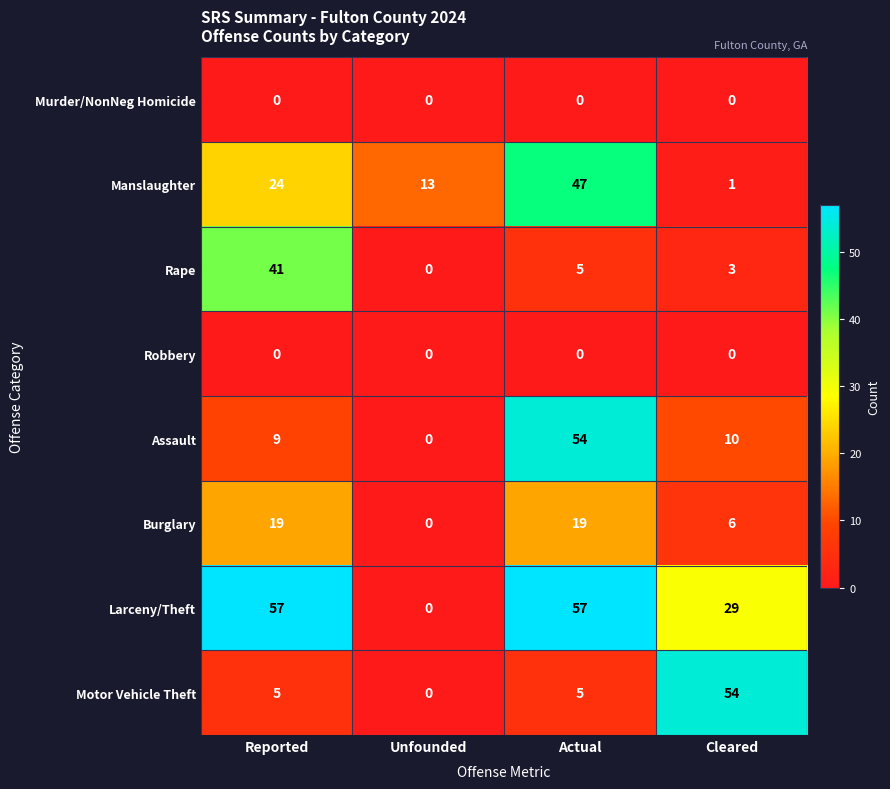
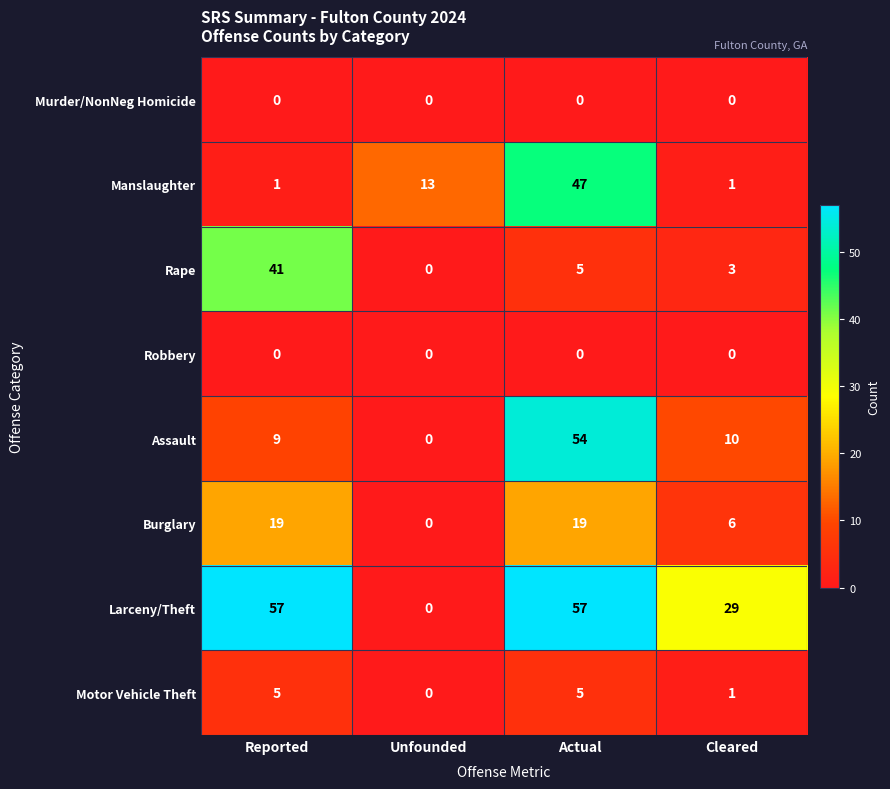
  {
    "Murder/NonNeg Homicide": {
      "Reported": 0,
      "Unfounded": 0,
      "Actual": 0,
      "Cleared": 0
    },
    "Manslaughter": {
-     "Reported": 24,
+     "Reported": 1,
      "Unfounded": 13,
      "Actual": 47,
      "Cleared": 1
    },
    "Rape": {
      "Reported": 41,
      "Unfounded": 0,
      "Actual": 5,
      "Cleared": 3
    },
    "Robbery": {
      "Reported": 0,
      "Unfounded": 0,
      "Actual": 0,
      "Cleared": 0
    },
    "Assault": {
      "Reported": 9,
      "Unfounded": 0,
      "Actual": 54,
      "Cleared": 10
    },
    "Burglary": {
      "Reported": 19,
      "Unfounded": 0,
      "Actual": 19,
      "Cleared": 6
    },
    "Larceny/Theft": {
      "Reported": 57,
      "Unfounded": 0,
      "Actual": 57,
      "Cleared": 29
    },
    "Motor Vehicle Theft": {
      "Reported": 5,
      "Unfounded": 0,
      "Actual": 5,
-     "Cleared": 54
+     "Cleared": 1
    }
  }
